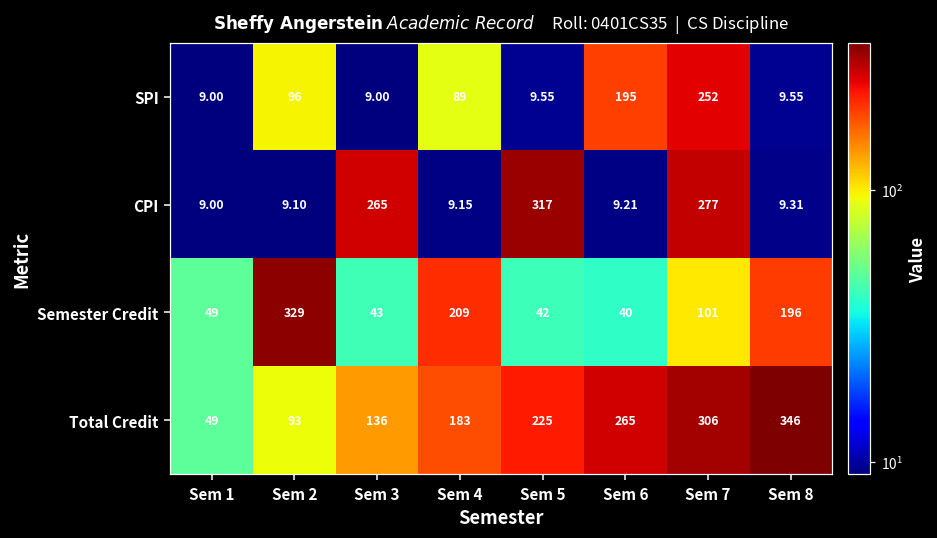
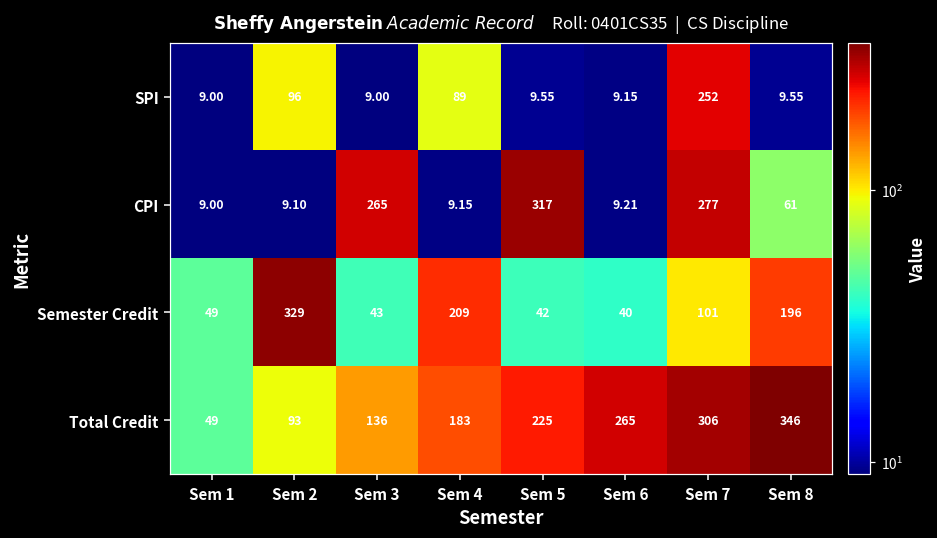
  {
    "SPI": {
      "Sem 1": 9.00,
      "Sem 2": 96,
      "Sem 3": 9.00,
      "Sem 4": 89,
      "Sem 5": 9.55,
-     "Sem 6": 195,
+     "Sem 6": 9.15,
      "Sem 7": 252,
      "Sem 8": 9.55
    },
    "CPI": {
      "Sem 1": 9.00,
      "Sem 2": 9.10,
      "Sem 3": 265,
      "Sem 4": 9.15,
      "Sem 5": 317,
      "Sem 6": 9.21,
      "Sem 7": 277,
-     "Sem 8": 9.31
+     "Sem 8": 61
    },
    "Semester Credit": {
      "Sem 1": 49,
      "Sem 2": 329,
      "Sem 3": 43,
      "Sem 4": 209,
      "Sem 5": 42,
      "Sem 6": 40,
      "Sem 7": 101,
      "Sem 8": 196
    },
    "Total Credit": {
      "Sem 1": 49,
      "Sem 2": 93,
      "Sem 3": 136,
      "Sem 4": 183,
      "Sem 5": 225,
      "Sem 6": 265,
      "Sem 7": 306,
      "Sem 8": 346
    }
  }
